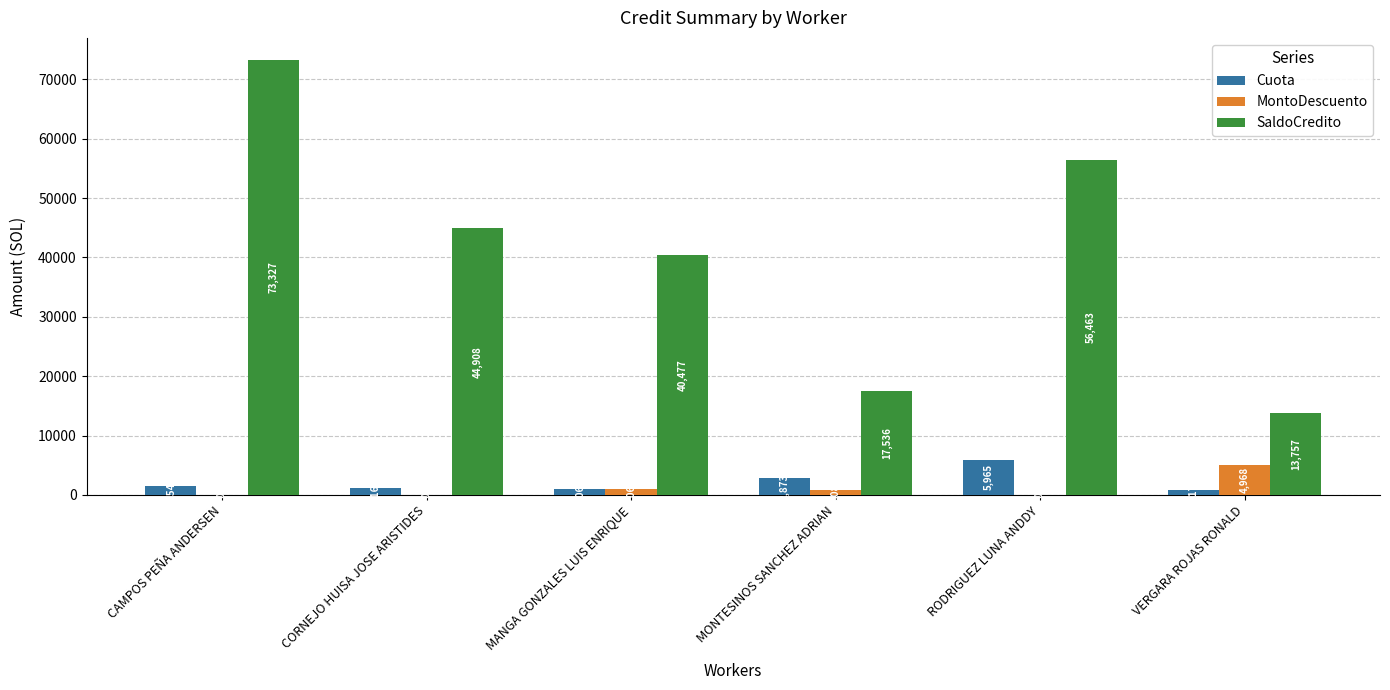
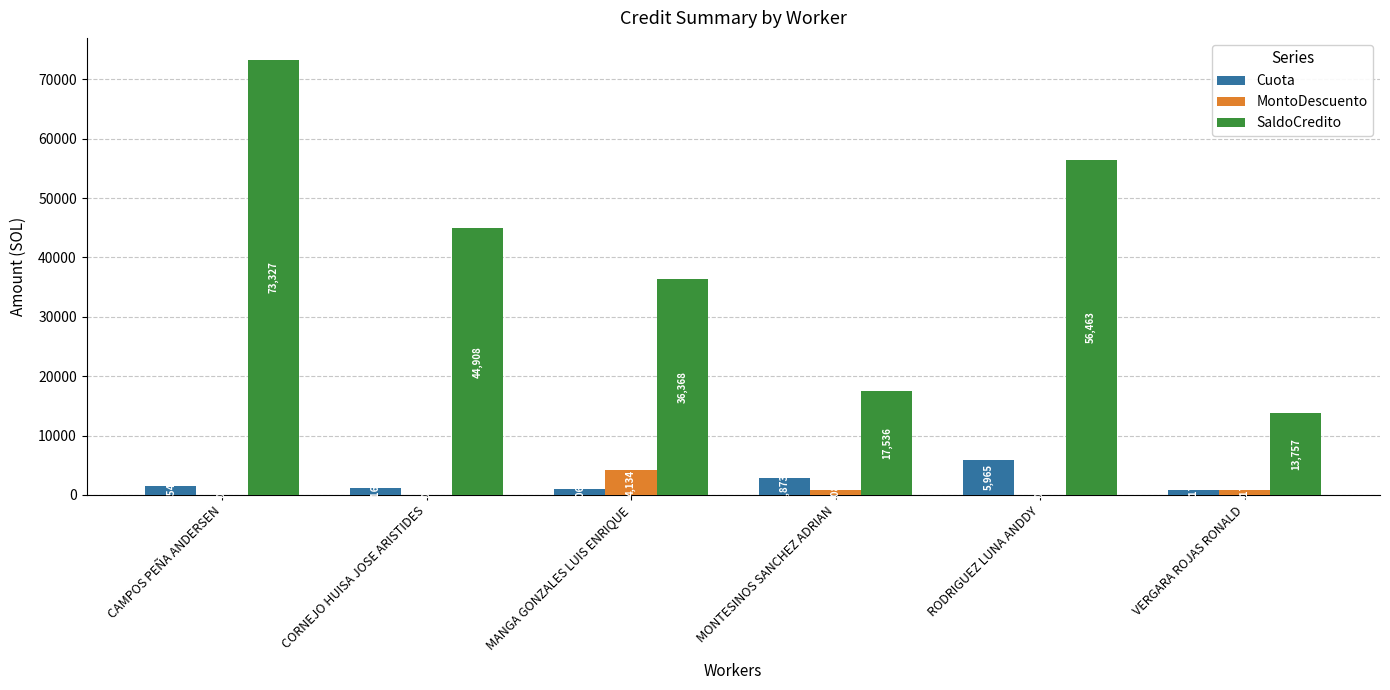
  {
    "Cuota": {
      "MONTESINOS SANCHEZ ADRIAN": "2,873",
      "RODRIGUEZ LUNA ANDDY": "5,965"
    },
    "MontoDescuento": {
      "CAMPOS PEÑA ANDERSEN": "0",
      "CORNEJO HUISA JOSE ARISTIDES": "0",
-     "MANGA GONZALES LUIS ENRIQUE": "1000",
+     "MANGA GONZALES LUIS ENRIQUE": "4000",
      "MONTESINOS SANCHEZ ADRIAN": "1000",
      "RODRIGUEZ LUNA ANDDY": "0",
-     "VERGARA ROJAS RONALD": "5000"
+     "VERGARA ROJAS RONALD": "1000"
    },
    "SaldoCredito": {
      "CAMPOS PEÑA ANDERSEN": "73,327",
      "CORNEJO HUISA JOSE ARISTIDES": "44,908",
-     "MANGA GONZALES LUIS ENRIQUE": "40,477",
+     "MANGA GONZALES LUIS ENRIQUE": "36,368",
      "MONTESINOS SANCHEZ ADRIAN": "17,536",
      "RODRIGUEZ LUNA ANDDY": "56,463",
      "VERGARA ROJAS RONALD": "13,757"
    }
  }
